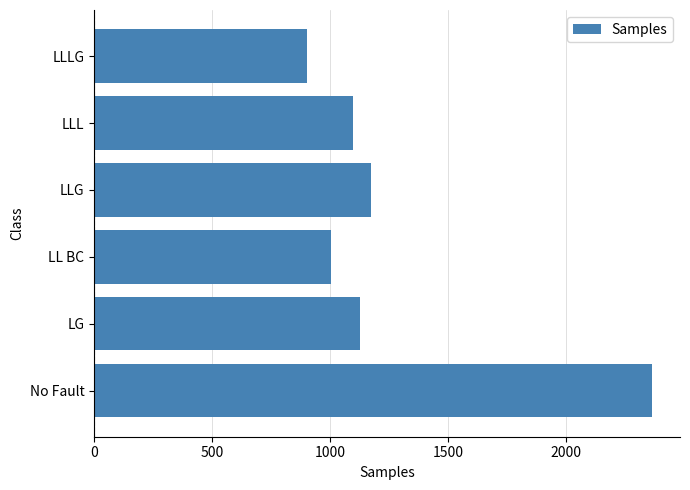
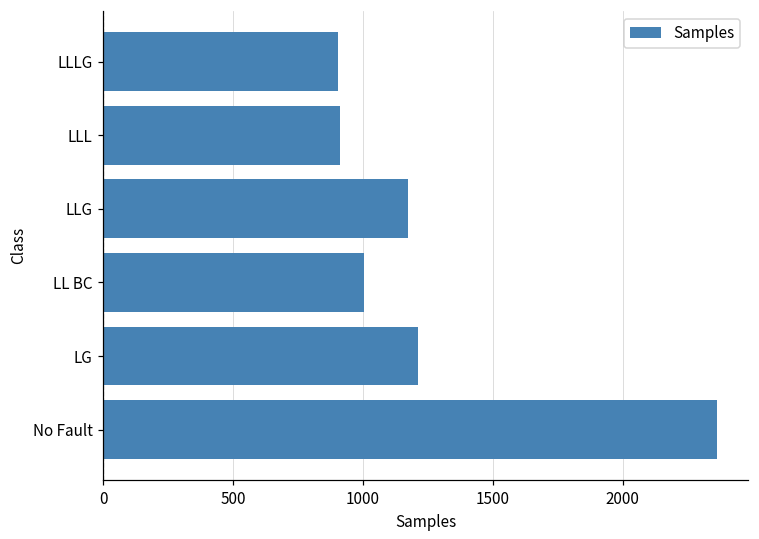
  {
    "LLLG": 900,
-   "LLL": 1100,
+   "LLL": 910,
    "LLG": 1170,
    "LL BC": 1000,
-   "LG": 1130,
+   "LG": 1210,
    "No Fault": 2370
  }
